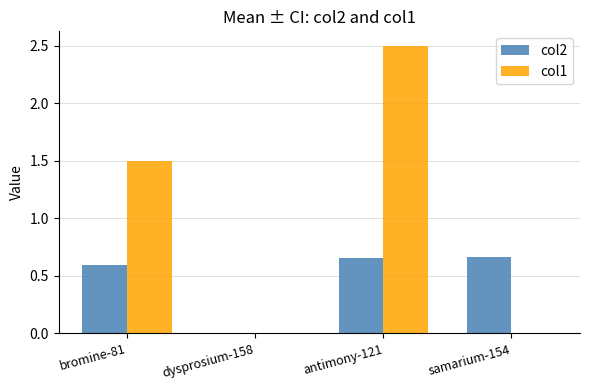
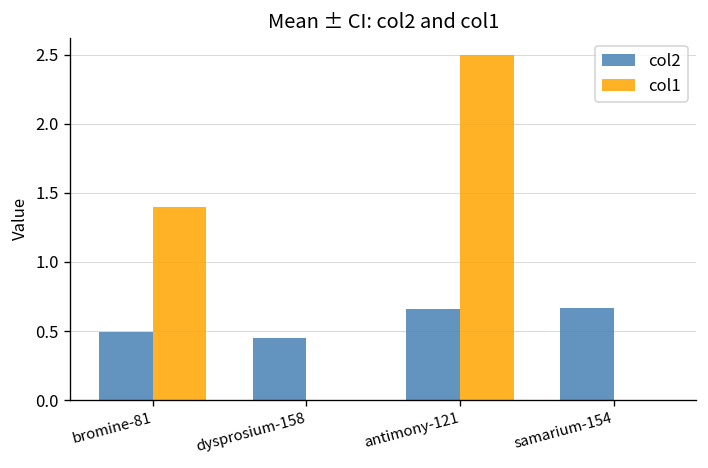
  {
    "col2": {
-     "bromine-81": 0.59,
-     "dysprosium-158": 0.00,
+     "bromine-81": 0.49,
+     "dysprosium-158": 0.45,
      "antimony-121": 0.66,
      "samarium-154": 0.66
    },
    "col1": {
-     "bromine-81": 1.5,
+     "bromine-81": 1.4,
      "dysprosium-158": 0.0,
      "antimony-121": 2.5,
      "samarium-154": 0.0
    }
  }
